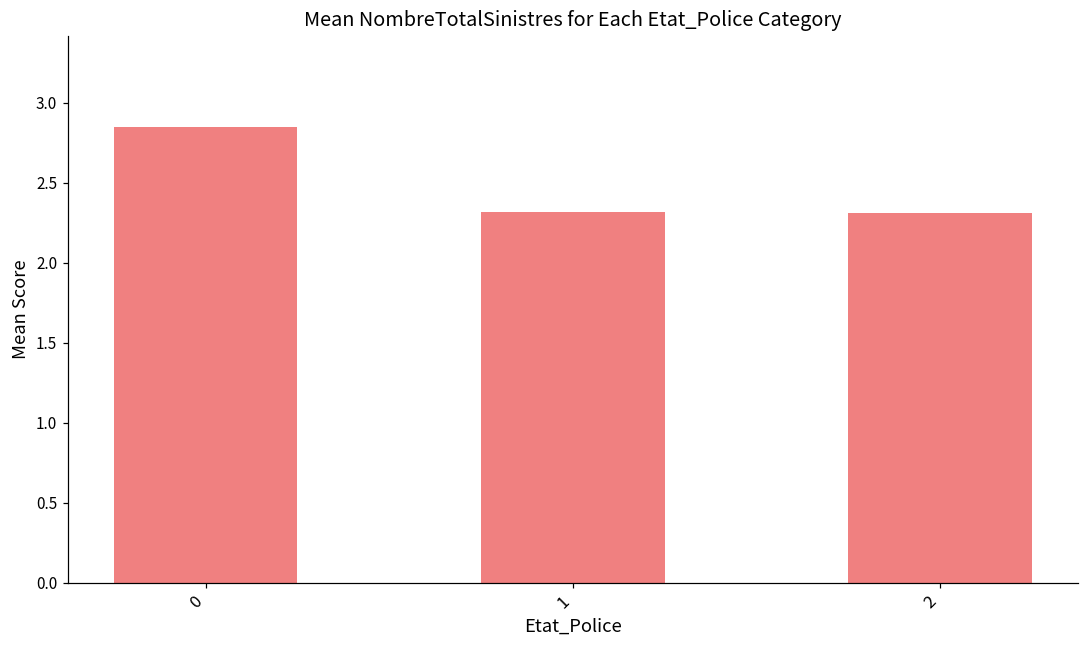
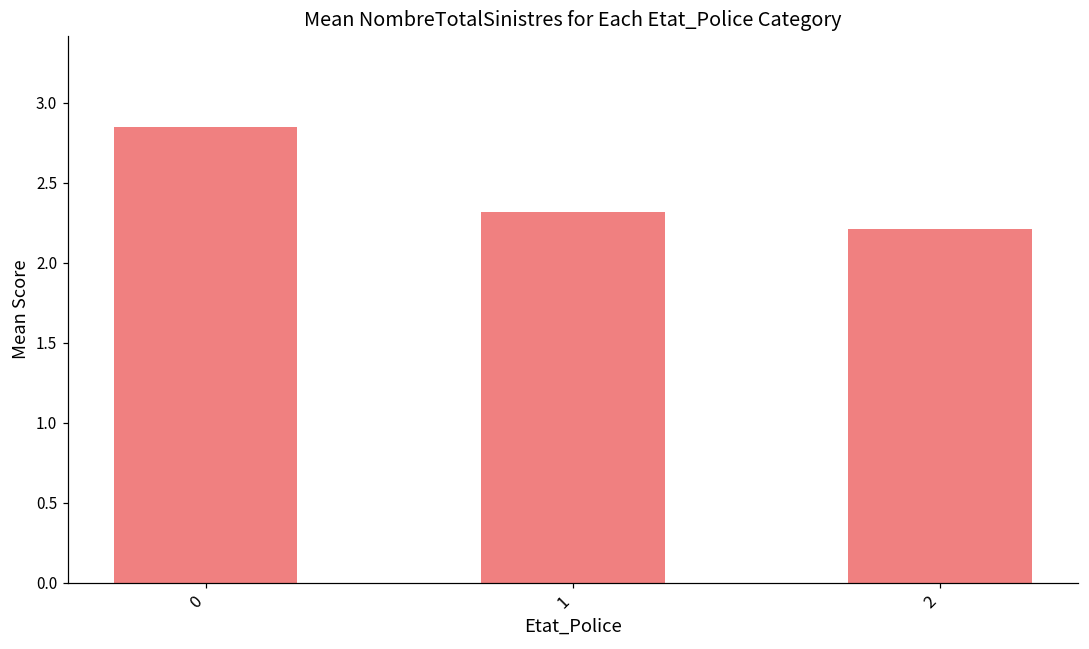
  {
    "0": 2.85,
    "1": 2.32,
-   "2": 2.31
+   "2": 2.21
  }
